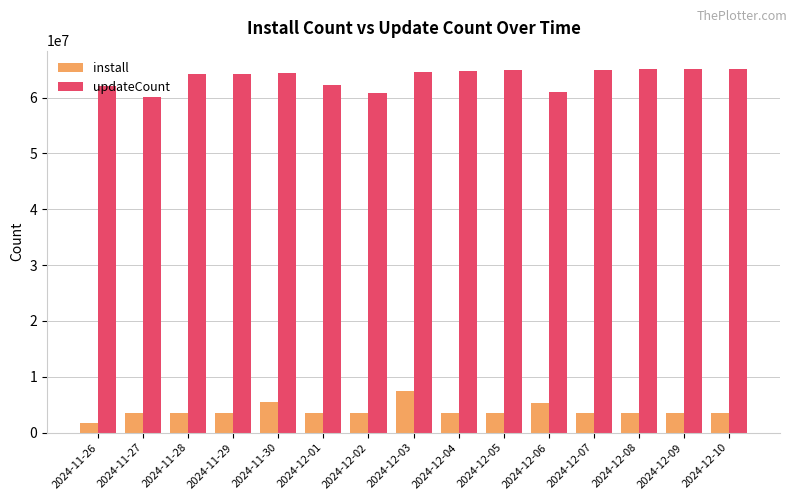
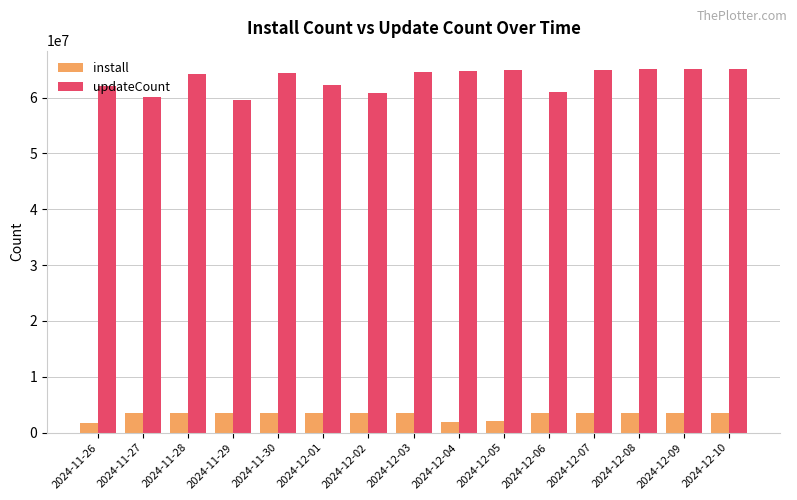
  {
    "install": {
      "2024-11-26": 2000000,
      "2024-11-27": 4000000,
      "2024-11-28": 4000000,
      "2024-11-29": 4000000,
-     "2024-11-30": 5000000,
+     "2024-11-30": 4000000,
      "2024-12-01": 4000000,
      "2024-12-02": 4000000,
-     "2024-12-03": 7000000,
-     "2024-12-04": 4000000,
-     "2024-12-05": 4000000,
-     "2024-12-06": 5000000,
+     "2024-12-03": 4000000,
+     "2024-12-04": 2000000,
+     "2024-12-05": 2000000,
+     "2024-12-06": 4000000,
      "2024-12-07": 4000000,
      "2024-12-08": 4000000,
      "2024-12-09": 4000000,
      "2024-12-10": 4000000
    },
    "updateCount": {
      "2024-11-26": 62000000,
      "2024-11-27": 60000000,
      "2024-11-28": 64000000,
-     "2024-11-29": 64000000,
+     "2024-11-29": 60000000,
      "2024-11-30": 64000000,
      "2024-12-01": 62000000,
      "2024-12-02": 61000000,
      "2024-12-03": 65000000,
      "2024-12-04": 65000000,
      "2024-12-05": 65000000,
      "2024-12-06": 61000000,
      "2024-12-07": 65000000,
      "2024-12-08": 65000000,
      "2024-12-09": 65000000,
      "2024-12-10": 65000000
    }
  }
